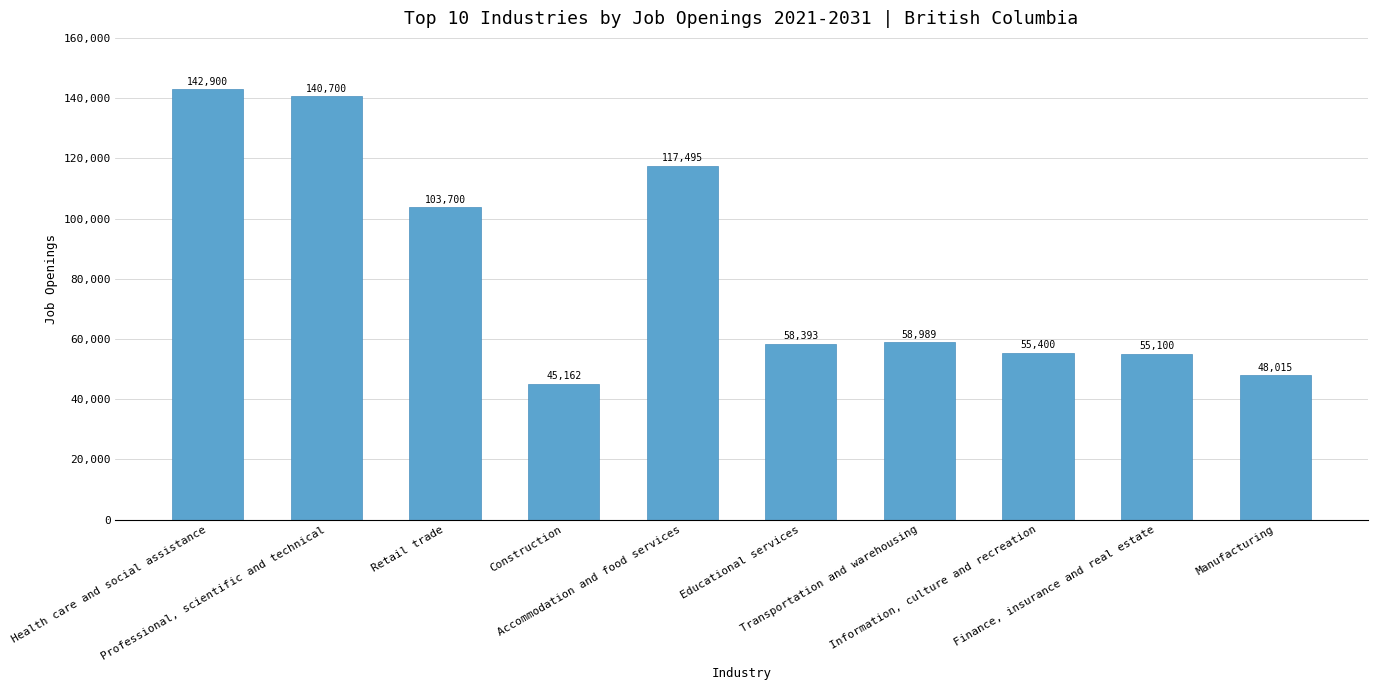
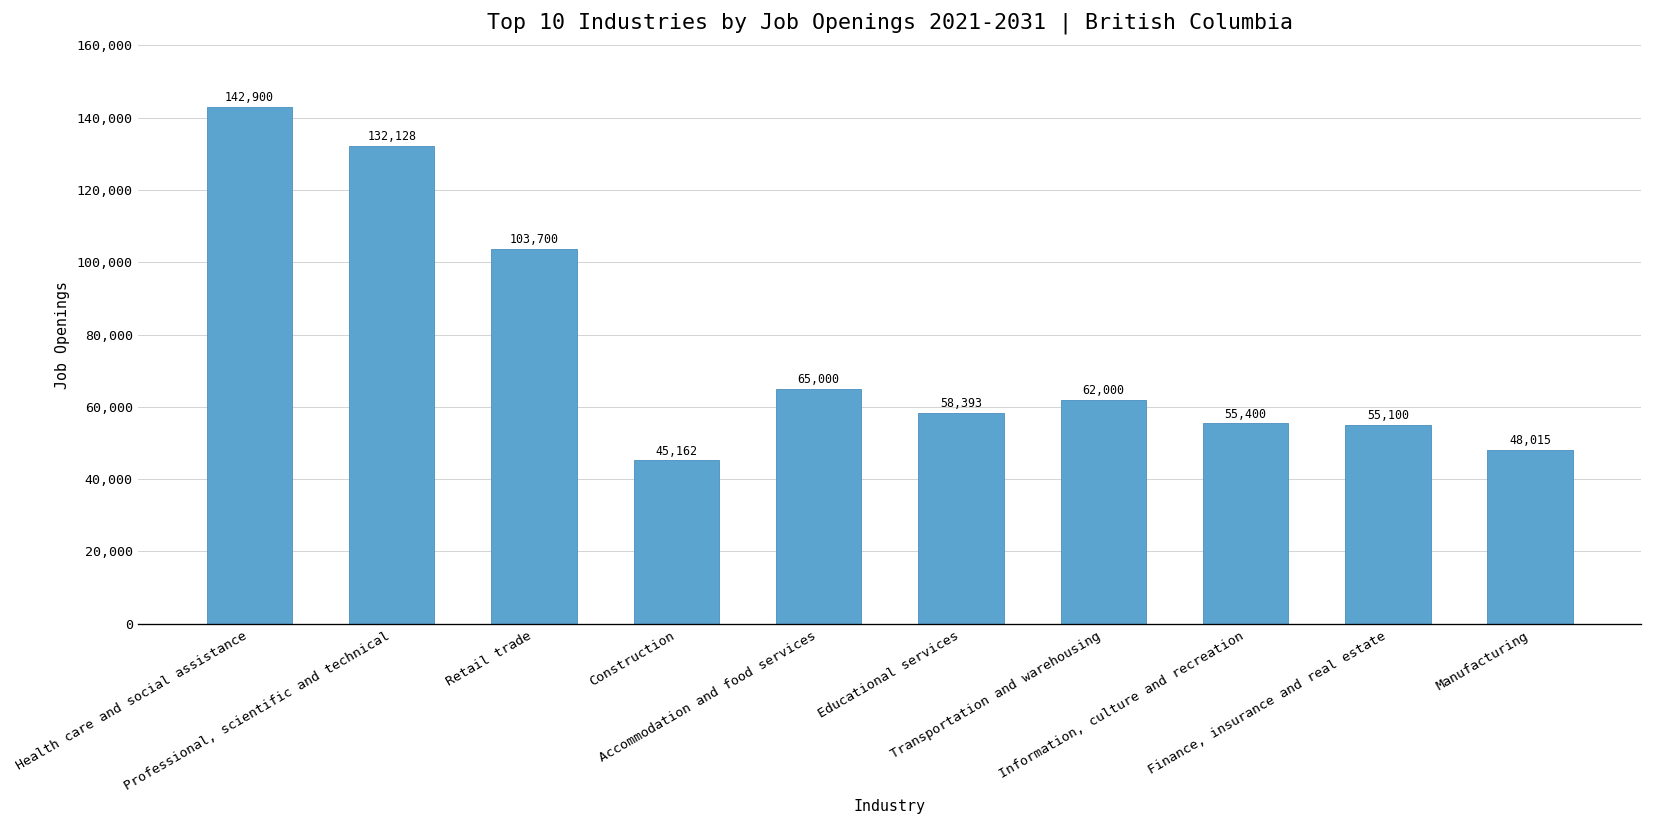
  {
    "Health care and social assistance": "142,900",
-   "Professional, scientific and technical": "140,700",
+   "Professional, scientific and technical": "132,128",
    "Retail trade": "103,700",
    "Construction": "45,162",
-   "Accommodation and food services": "117,495",
+   "Accommodation and food services": "65,000",
    "Educational services": "58,393",
-   "Transportation and warehousing": "58,989",
+   "Transportation and warehousing": "62,000",
    "Information, culture and recreation": "55,400",
    "Finance, insurance and real estate": "55,100",
    "Manufacturing": "48,015"
  }
